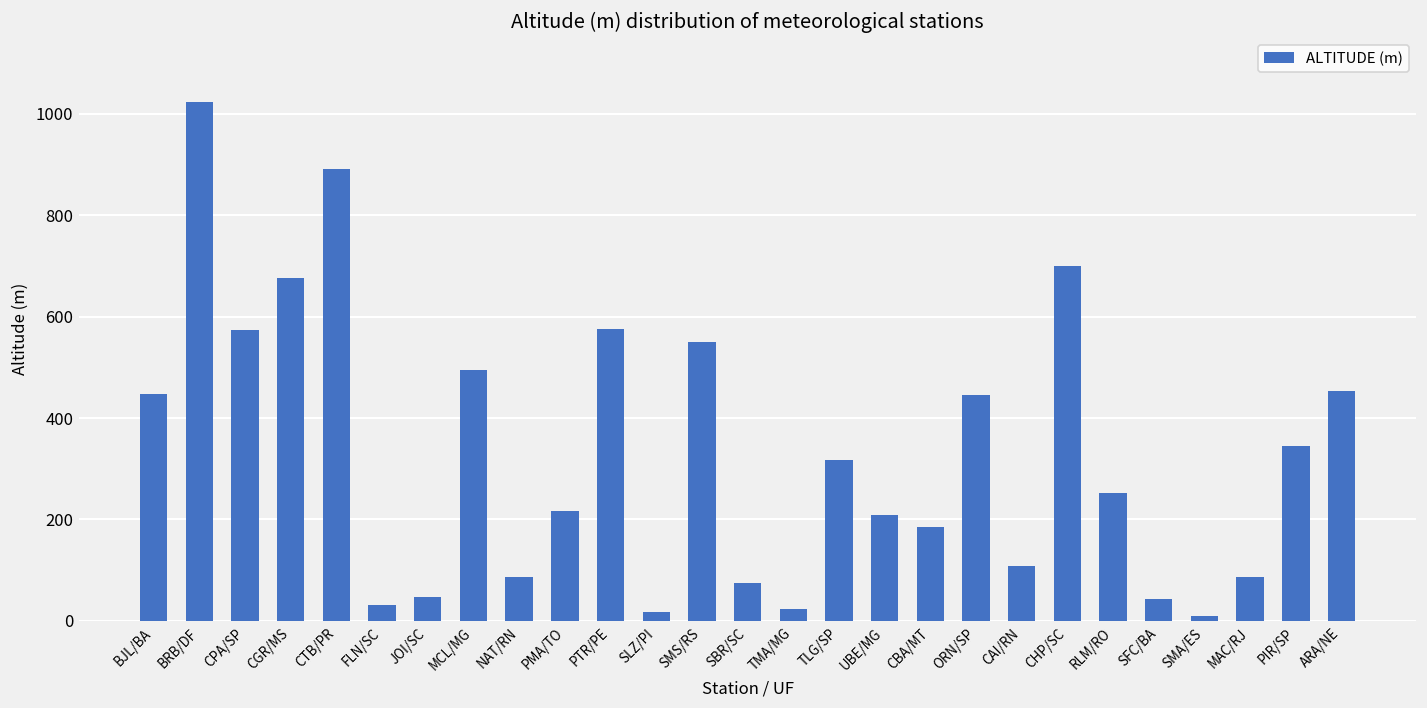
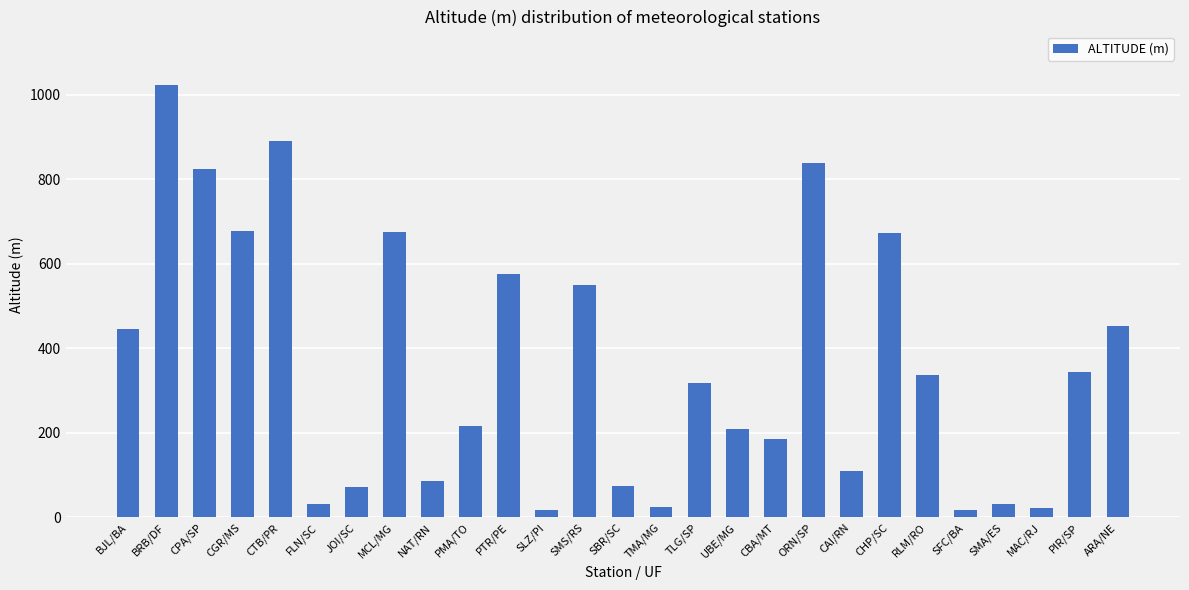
  {
    "BJL/BA": 450,
    "BRB/DF": 1020,
-   "CPA/SP": 570,
+   "CPA/SP": 820,
    "CGR/MS": 680,
    "CTB/PR": 890,
    "FLN/SC": 30,
-   "JOI/SC": 50,
-   "MCL/MG": 490,
+   "JOI/SC": 70,
+   "MCL/MG": 680,
    "NAT/RN": 90,
    "PMA/TO": 220,
    "PTR/PE": 580,
    "SLZ/PI": 20,
    "SMS/RS": 550,
    "SBR/SC": 70,
    "TMA/MG": 20,
    "TLG/SP": 320,
    "UBE/MG": 210,
    "CBA/MT": 190,
-   "ORN/SP": 450,
+   "ORN/SP": 840,
    "CAI/RN": 110,
-   "CHP/SC": 700,
-   "RLM/RO": 250,
-   "SFC/BA": 40,
-   "SMA/ES": 10,
-   "MAC/RJ": 90,
+   "CHP/SC": 670,
+   "RLM/RO": 340,
+   "SFC/BA": 20,
+   "SMA/ES": 30,
+   "MAC/RJ": 20,
    "PIR/SP": 350,
    "ARA/NE": 450
  }
